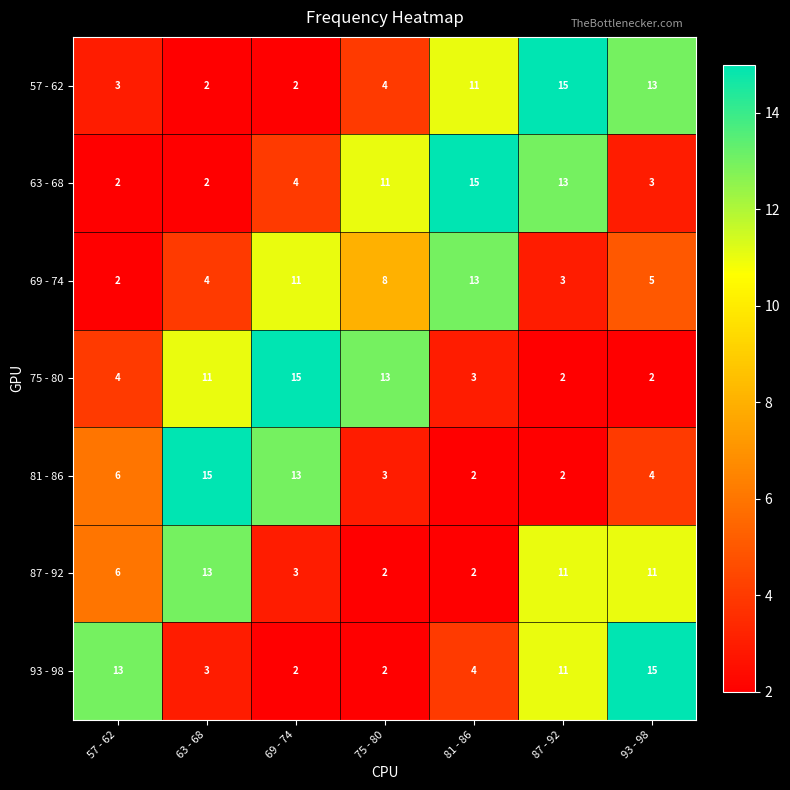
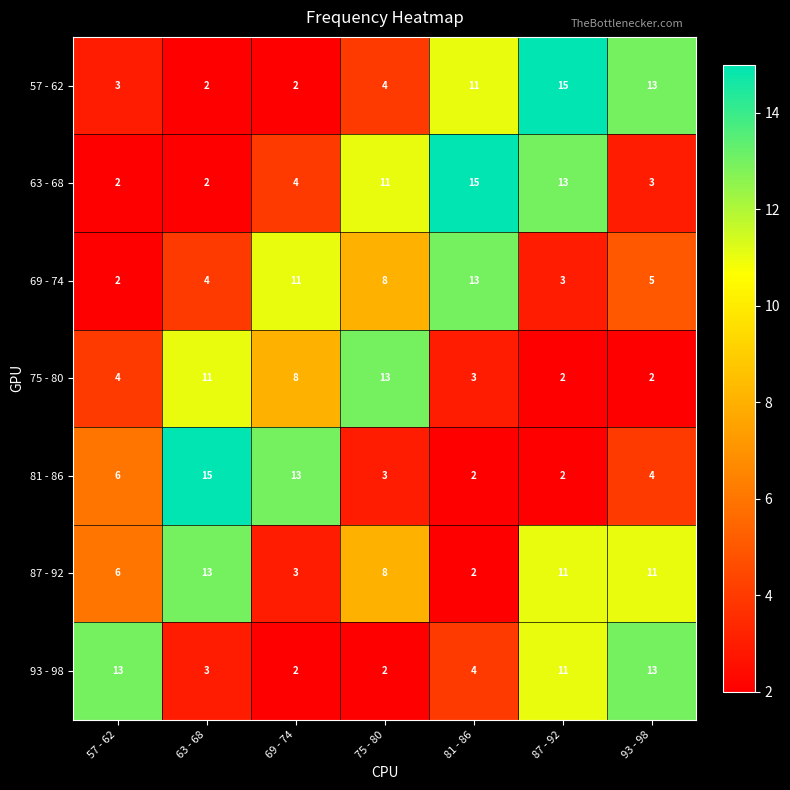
  {
    "57 - 62": {
      "57 - 62": 3,
      "63 - 68": 2,
      "69 - 74": 2,
      "75 - 80": 4,
      "81 - 86": 11,
      "87 - 92": 15,
      "93 - 98": 13
    },
    "63 - 68": {
      "57 - 62": 2,
      "63 - 68": 2,
      "69 - 74": 4,
      "75 - 80": 11,
      "81 - 86": 15,
      "87 - 92": 13,
      "93 - 98": 3
    },
    "69 - 74": {
      "57 - 62": 2,
      "63 - 68": 4,
      "69 - 74": 11,
      "75 - 80": 8,
      "81 - 86": 13,
      "87 - 92": 3,
      "93 - 98": 5
    },
    "75 - 80": {
      "57 - 62": 4,
      "63 - 68": 11,
-     "69 - 74": 15,
+     "69 - 74": 8,
      "75 - 80": 13,
      "81 - 86": 3,
      "87 - 92": 2,
      "93 - 98": 2
    },
    "81 - 86": {
      "57 - 62": 6,
      "63 - 68": 15,
      "69 - 74": 13,
      "75 - 80": 3,
      "81 - 86": 2,
      "87 - 92": 2,
      "93 - 98": 4
    },
    "87 - 92": {
      "57 - 62": 6,
      "63 - 68": 13,
      "69 - 74": 3,
-     "75 - 80": 2,
+     "75 - 80": 8,
      "81 - 86": 2,
      "87 - 92": 11,
      "93 - 98": 11
    },
    "93 - 98": {
      "57 - 62": 13,
      "63 - 68": 3,
      "69 - 74": 2,
      "75 - 80": 2,
      "81 - 86": 4,
      "87 - 92": 11,
-     "93 - 98": 15
+     "93 - 98": 13
    }
  }
